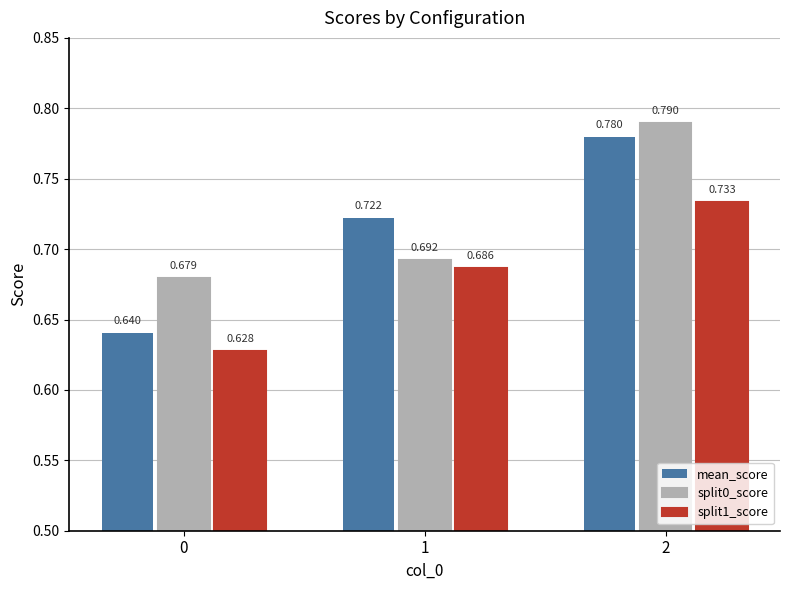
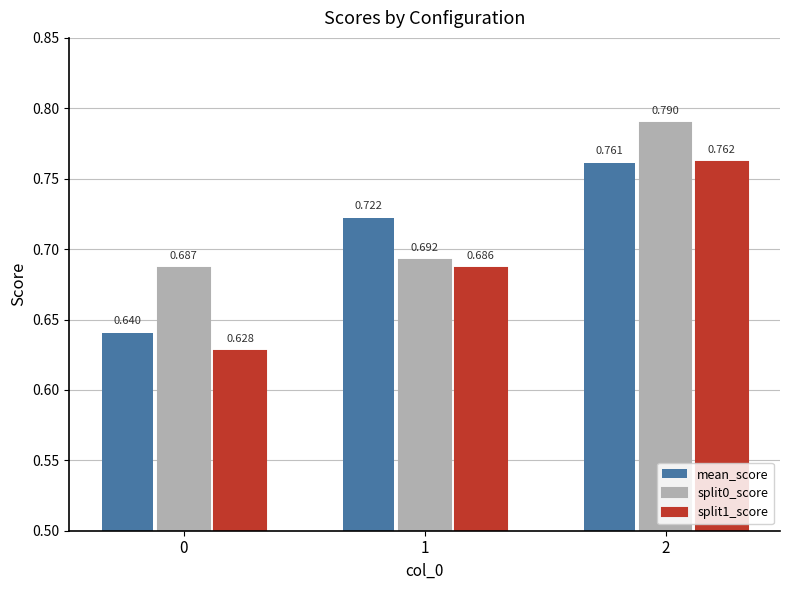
  {
    "mean_score": {
      "0": 0.640,
      "1": 0.722,
-     "2": 0.780
+     "2": 0.761
    },
    "split0_score": {
-     "0": 0.679,
+     "0": 0.687,
      "1": 0.692,
      "2": 0.790
    },
    "split1_score": {
      "0": 0.628,
      "1": 0.686,
-     "2": 0.733
+     "2": 0.762
    }
  }
